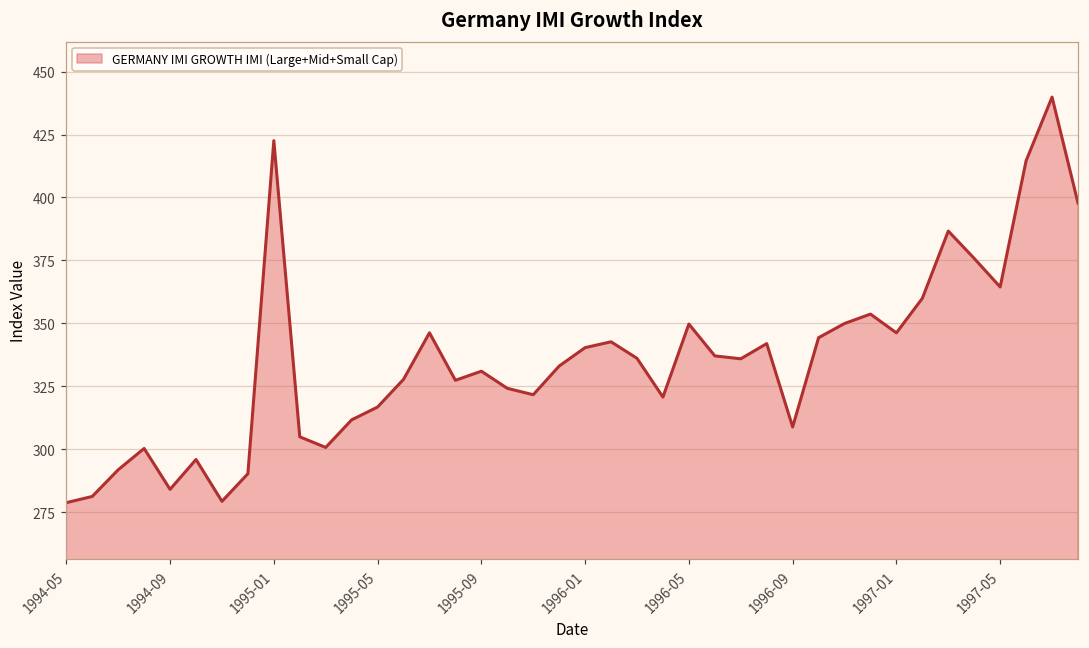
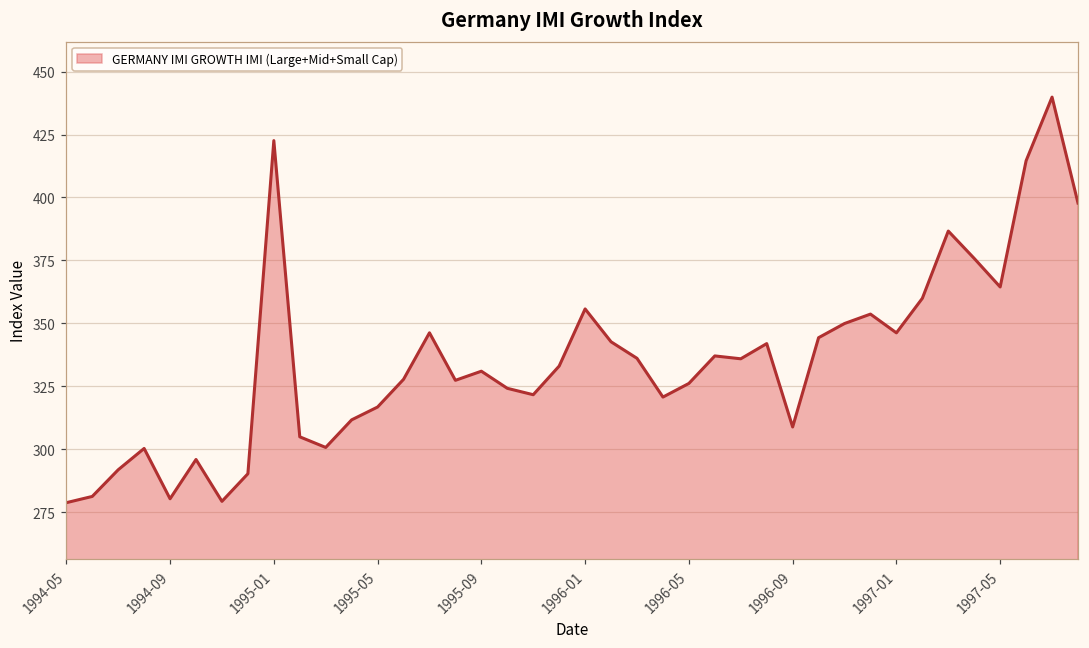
  {
    "1994-05": 279,
-   "1994-09": 284,
+   "1994-09": 280,
    "1995-01": 423,
    "1995-05": 317,
    "1995-09": 331,
-   "1996-01": 340,
-   "1996-05": 350,
+   "1996-01": 356,
+   "1996-05": 326,
    "1996-09": 309,
    "1997-01": 346,
    "1997-05": 364
  }
